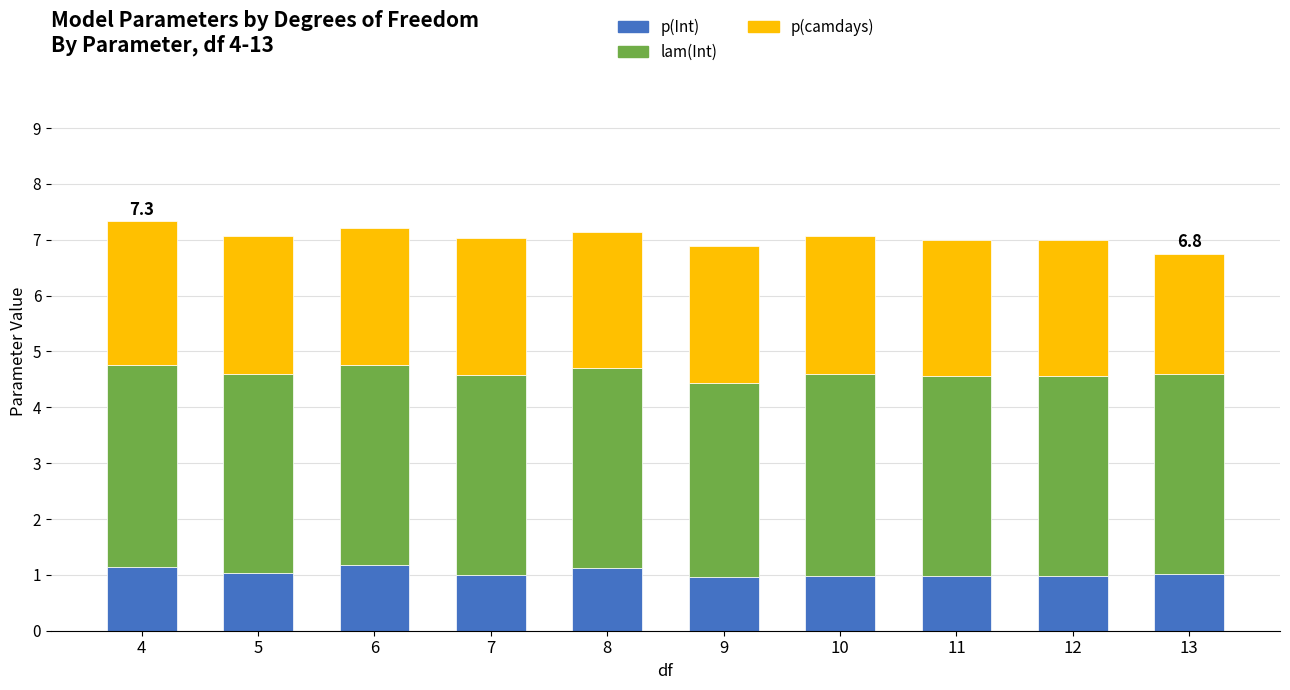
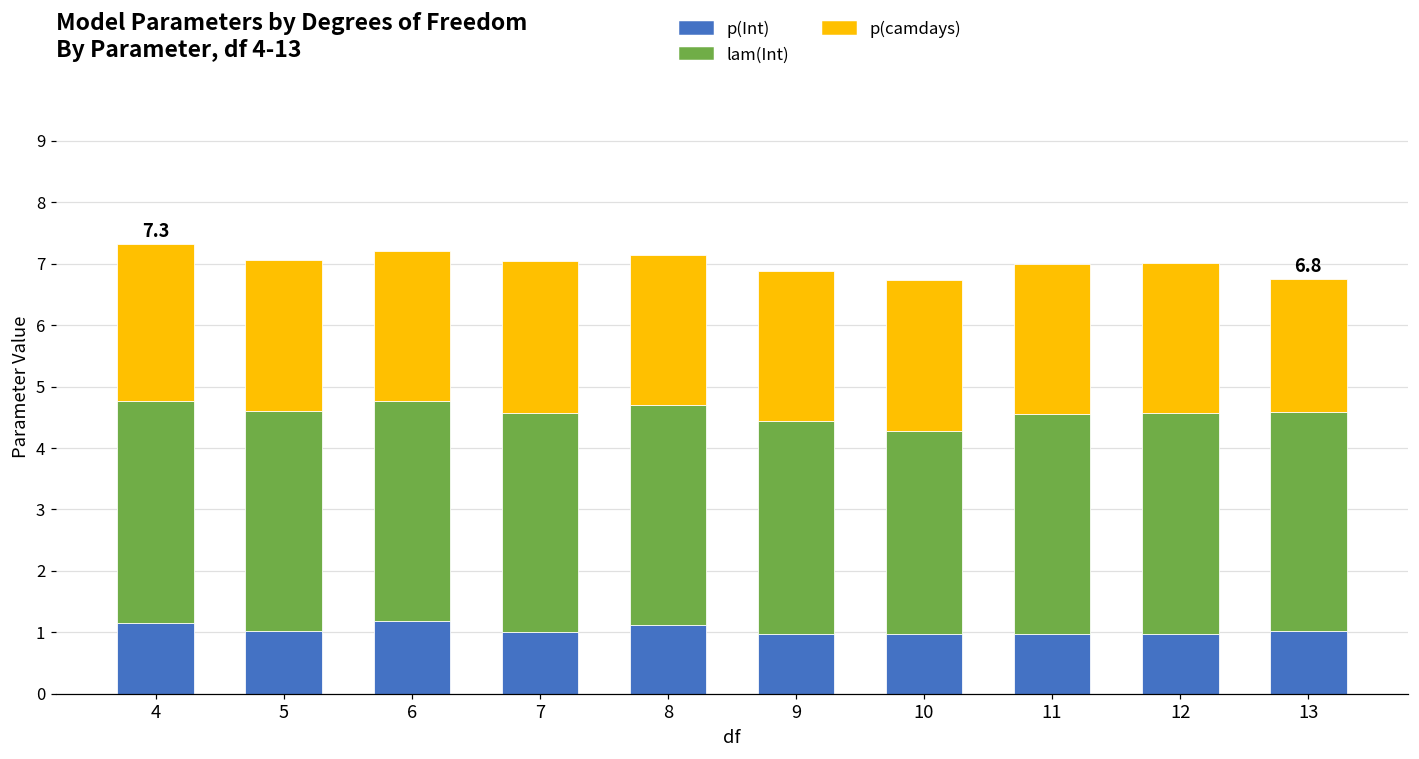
  {
    "p(Int)": {
      "4": 1.1,
      "5": 1.0,
      "6": 1.2,
      "7": 1.0,
      "8": 1.1,
      "9": 1.0,
      "10": 1.0,
      "11": 1.0,
      "12": 1.0,
      "13": 1.0
    },
    "lam(Int)": {
      "4": 3.6,
      "5": 3.6,
      "6": 3.6,
      "7": 3.6,
      "8": 3.6,
      "9": 3.5,
-     "10": 3.6,
+     "10": 3.3,
      "11": 3.6,
      "12": 3.6,
      "13": 3.6
    },
    "p(camdays)": {
      "5": 2.5,
      "6": 2.5,
      "7": 2.5,
      "8": 2.4,
      "9": 2.4,
      "10": 2.5,
      "11": 2.4,
      "12": 2.4
    }
  }
